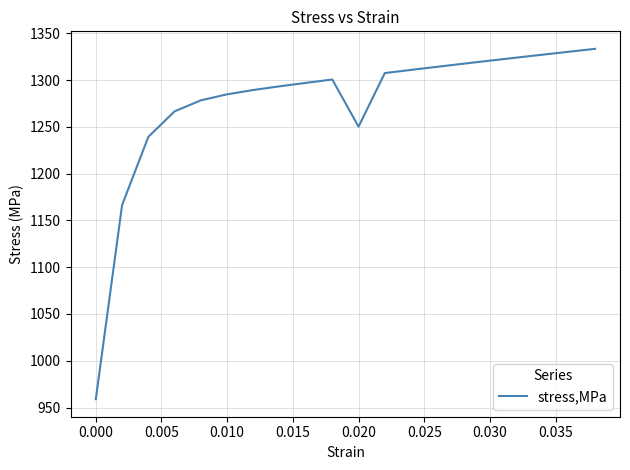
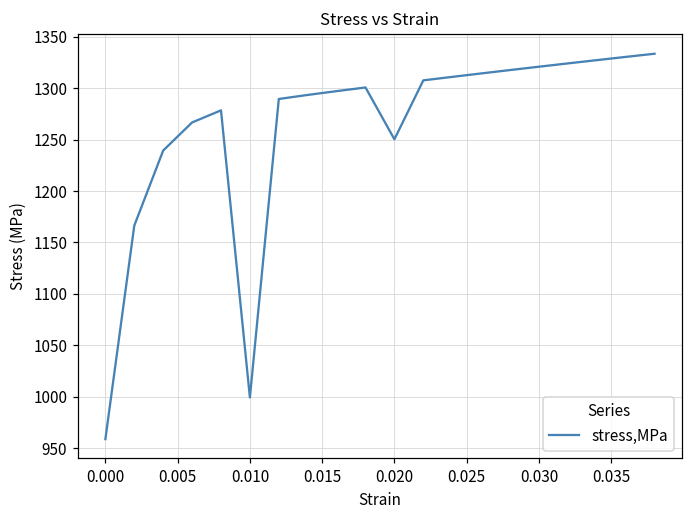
  {
    "0.000": 960,
-   "0.010": 1280,
+   "0.010": 1000,
    "0.020": 1250,
    "0.030": 1320
  }
